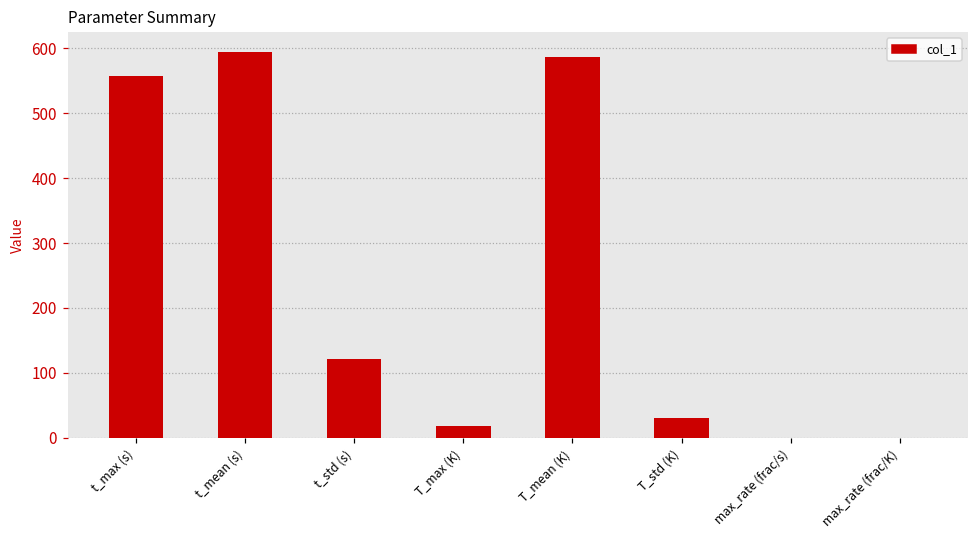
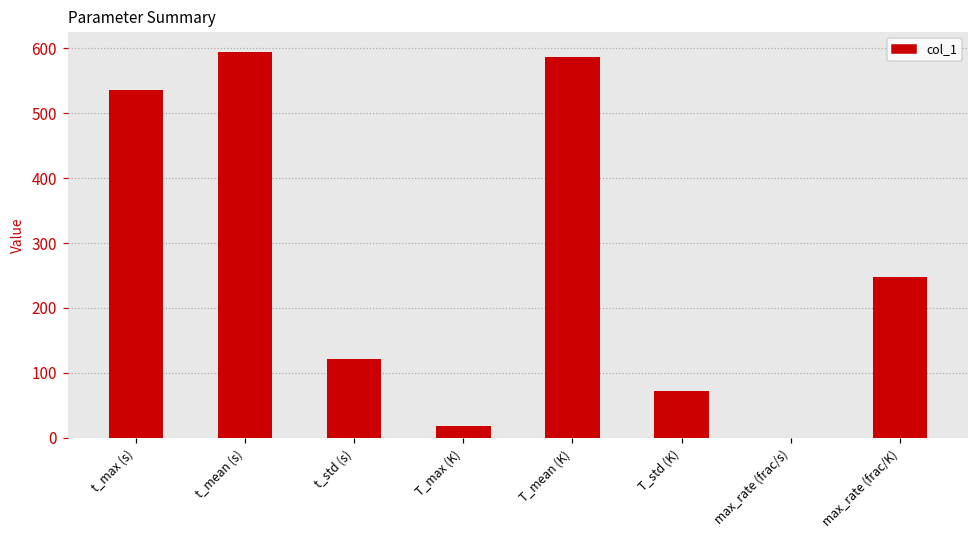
  {
-   "t_max (s)": 560,
+   "t_max (s)": 540,
    "t_mean (s)": 600,
    "t_std (s)": 120,
    "T_max (K)": 20,
    "T_mean (K)": 590,
-   "T_std (K)": 30,
-   "max_rate (frac/K)": 0
+   "T_std (K)": 70,
+   "max_rate (frac/K)": 250
  }
